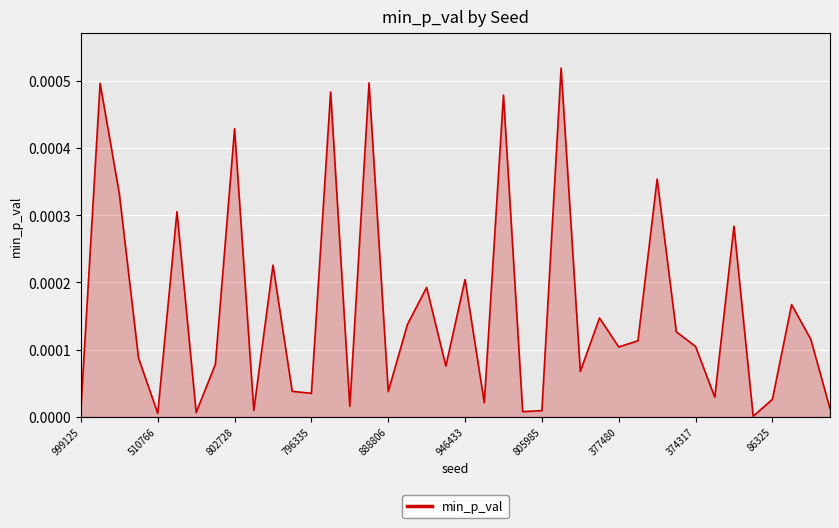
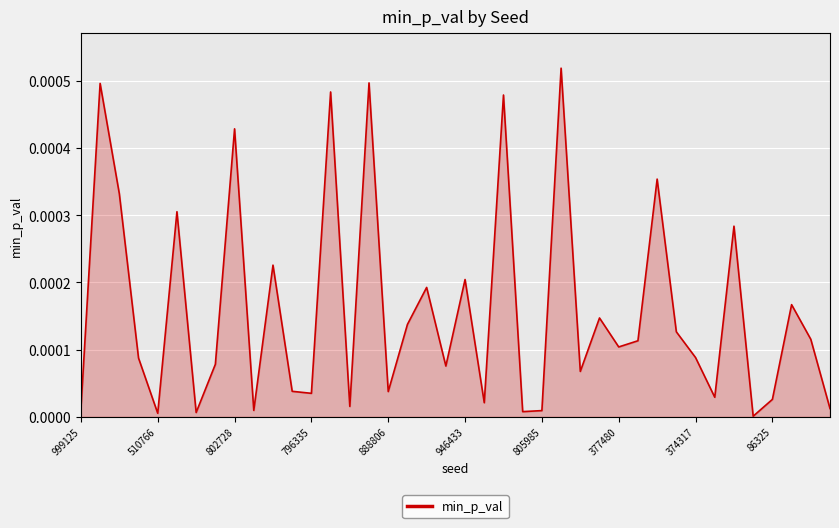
  {
    "999125": 0.00001,
    "510766": 0.00001,
    "802728": 0.00043,
    "796335": 0.00004,
    "888806": 0.00004,
    "946433": 0.00020,
    "805985": 0.00001,
    "377480": 0.00010,
-   "374317": 0.00010,
+   "374317": 0.00009,
    "86325": 0.00003
  }
